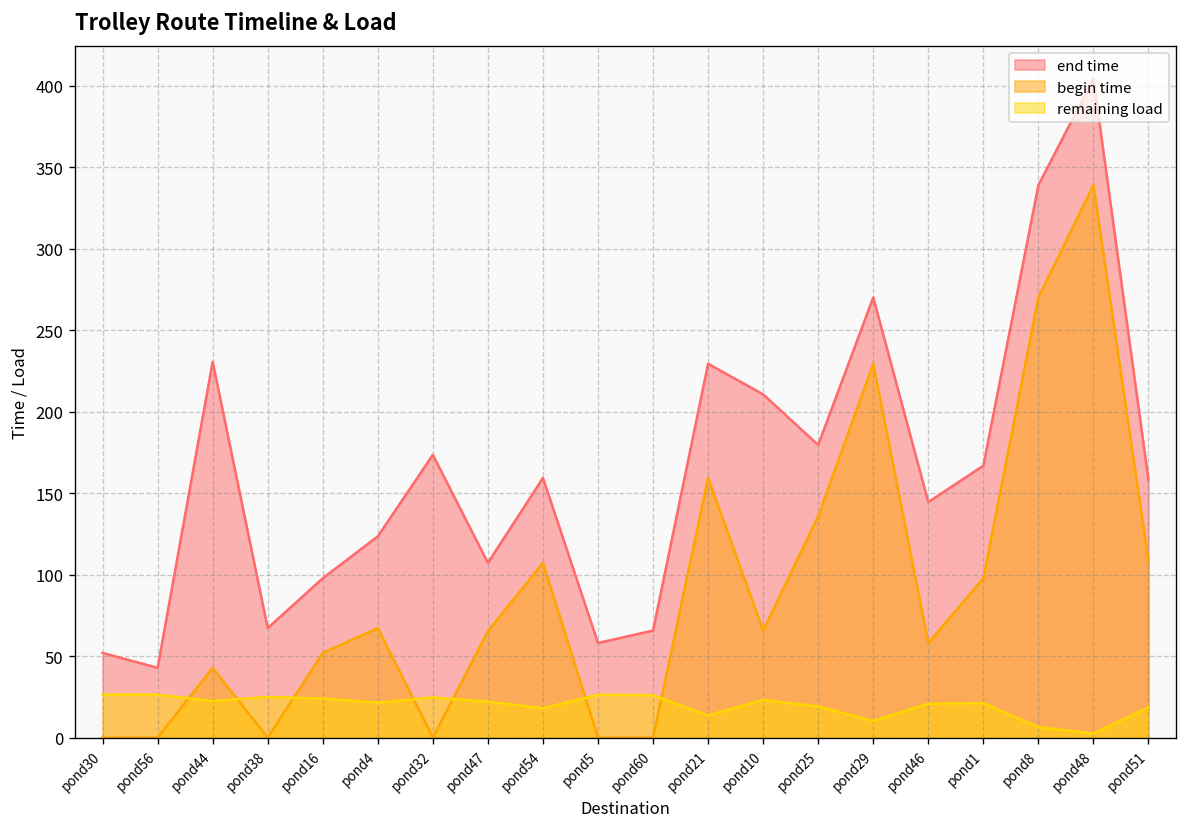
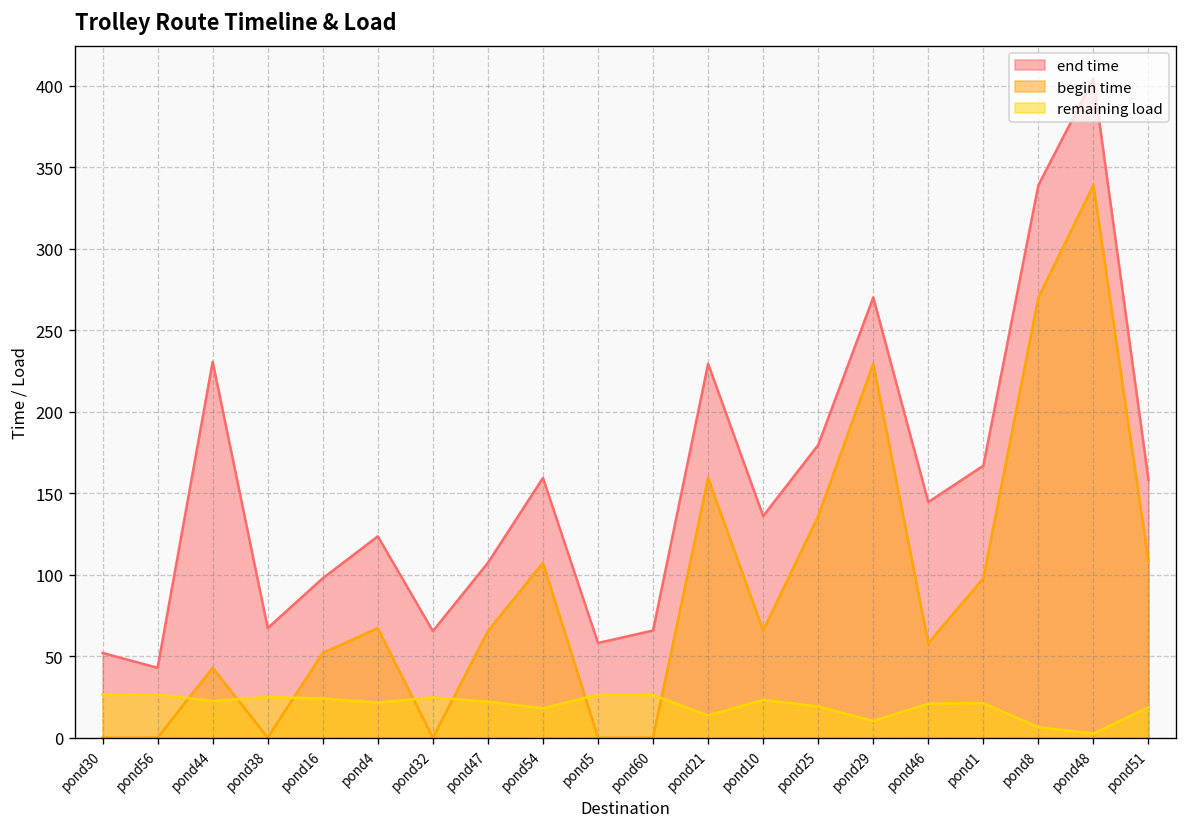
  {
    "end time": {
      "pond30": 52,
      "pond56": 43,
      "pond44": 231,
      "pond38": 67,
      "pond16": 98,
      "pond4": 124,
-     "pond32": 174,
+     "pond32": 65,
      "pond47": 107,
      "pond54": 159,
      "pond5": 58,
      "pond60": 66,
      "pond21": 230,
-     "pond10": 211,
+     "pond10": 136,
      "pond25": 180,
      "pond29": 270,
      "pond46": 145,
      "pond1": 167,
      "pond8": 339,
      "pond51": 158
    }
  }
